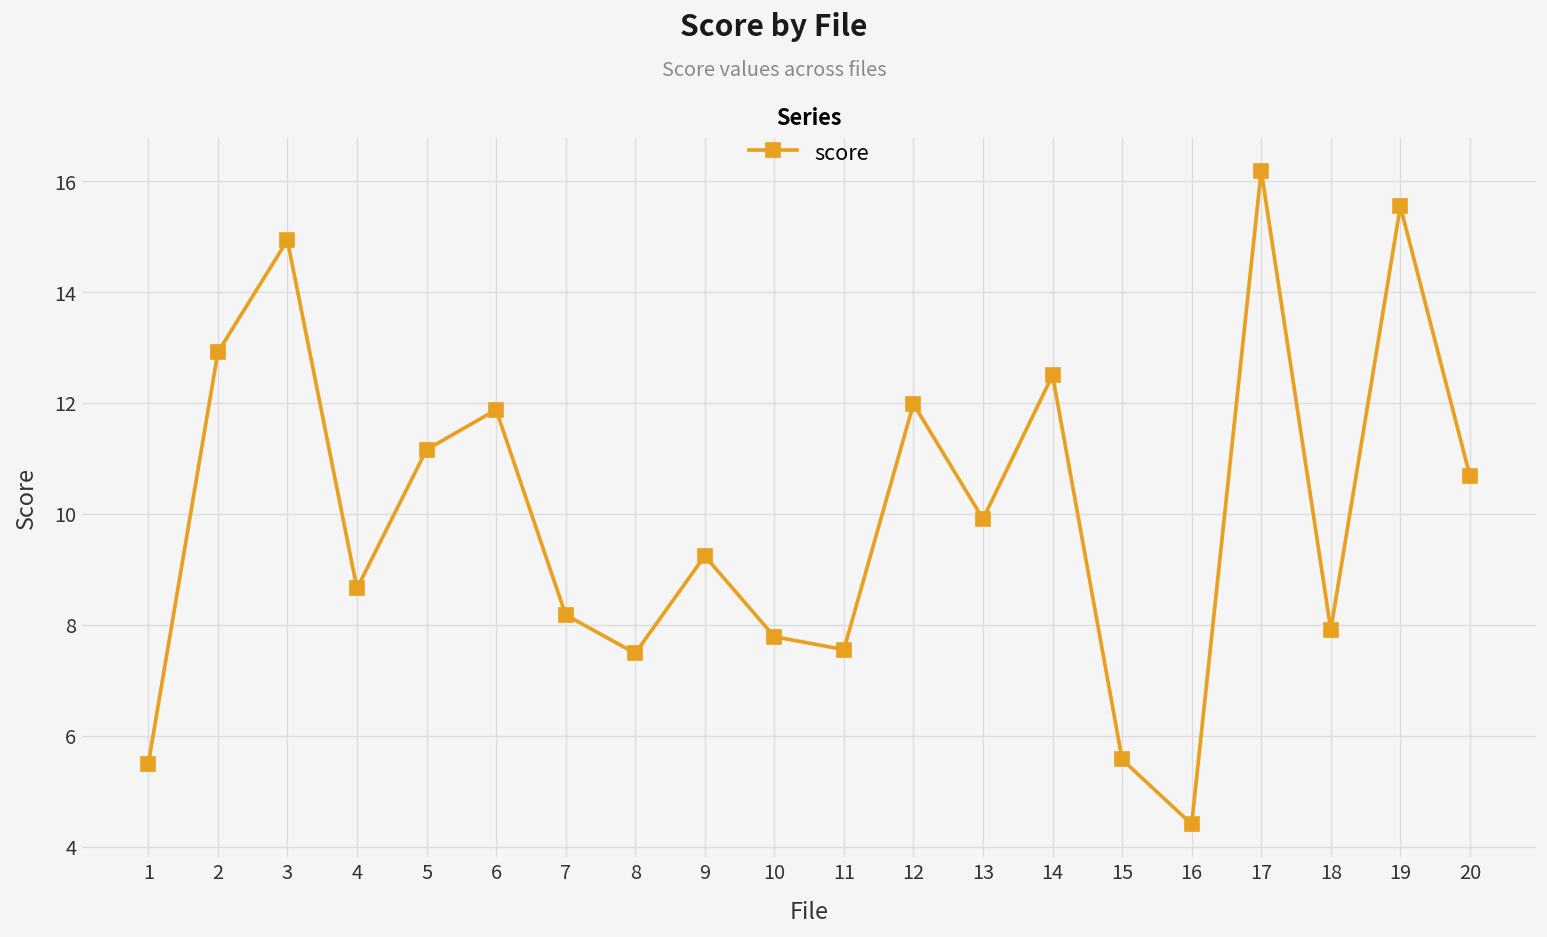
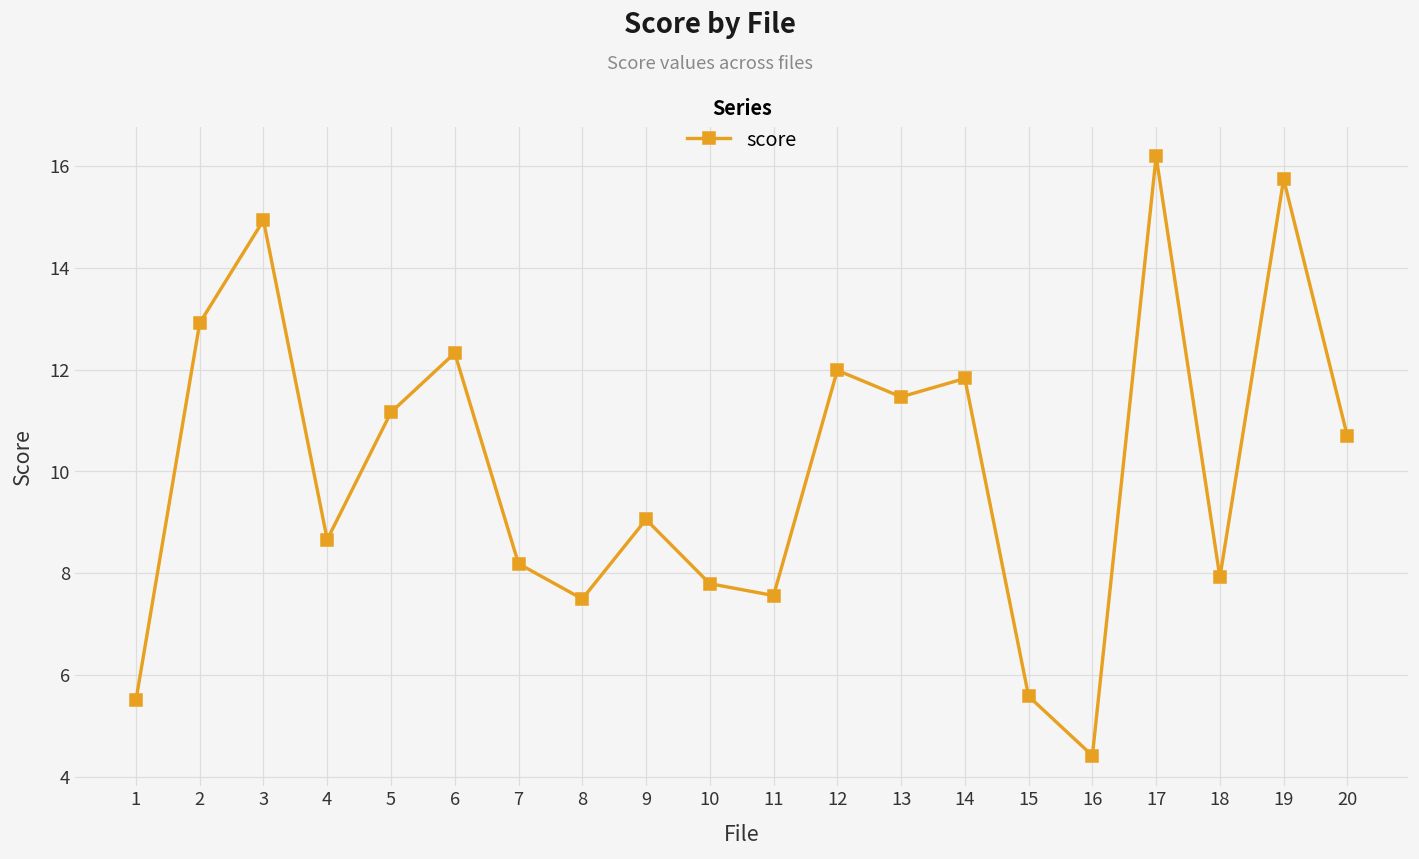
  {
    "1": 5.5,
    "2": 12.9,
    "3": 14.9,
    "4": 8.7,
    "5": 11.2,
-   "6": 11.9,
+   "6": 12.3,
    "7": 8.2,
    "8": 7.5,
-   "9": 9.2,
+   "9": 9.1,
    "10": 7.8,
    "11": 7.6,
    "12": 12.0,
-   "13": 9.9,
-   "14": 12.5,
+   "13": 11.5,
+   "14": 11.8,
    "15": 5.6,
    "16": 4.4,
    "17": 16.2,
    "18": 7.9,
-   "19": 15.5,
+   "19": 15.7,
    "20": 10.7
  }
